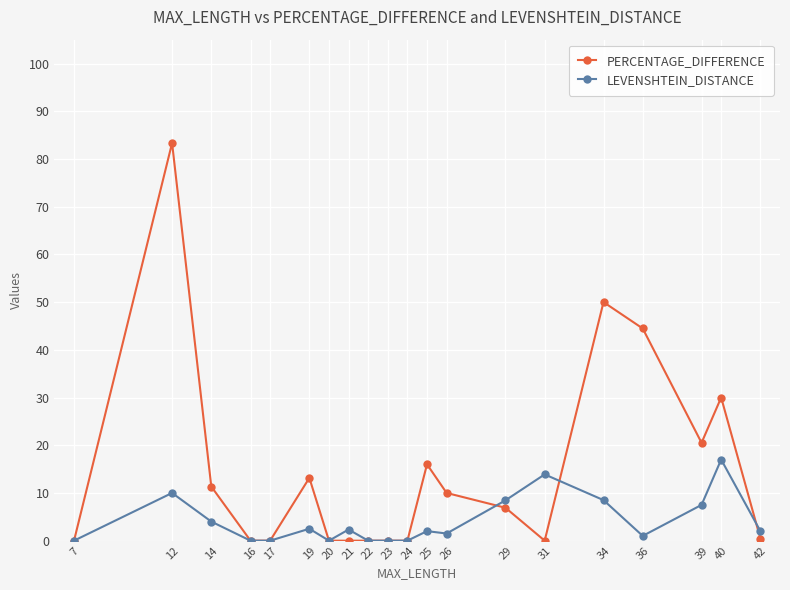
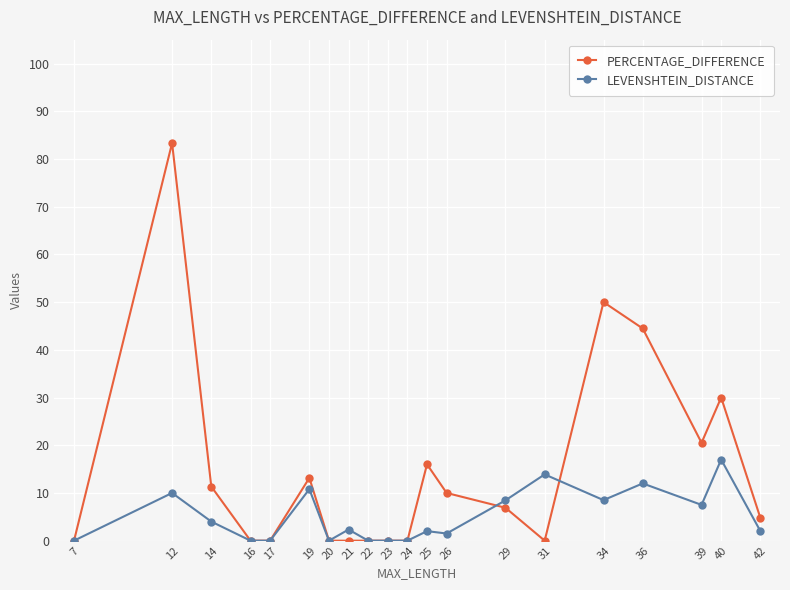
  {
    "PERCENTAGE_DIFFERENCE": {
      "12": 83,
      "14": 11,
      "19": 13,
      "21": 0,
      "25": 16,
      "26": 10,
      "29": 7,
      "31": 0,
      "34": 50,
      "36": 44,
      "39": 21,
      "40": 30,
-     "42": 0
+     "42": 5
    },
    "LEVENSHTEIN_DISTANCE": {
      "12": 10,
      "14": 4,
-     "19": 3,
+     "19": 11,
      "21": 2,
      "25": 2,
      "26": 2,
      "29": 8,
      "31": 14,
      "34": 9,
-     "36": 1,
+     "36": 12,
      "39": 8,
      "40": 17,
      "42": 2
    }
  }
